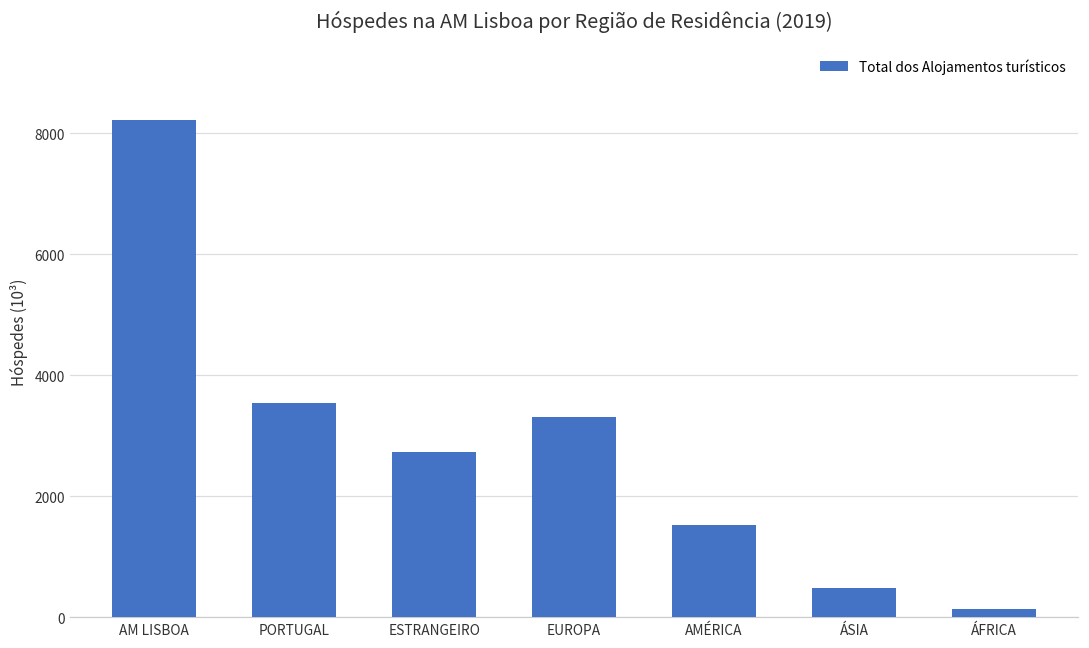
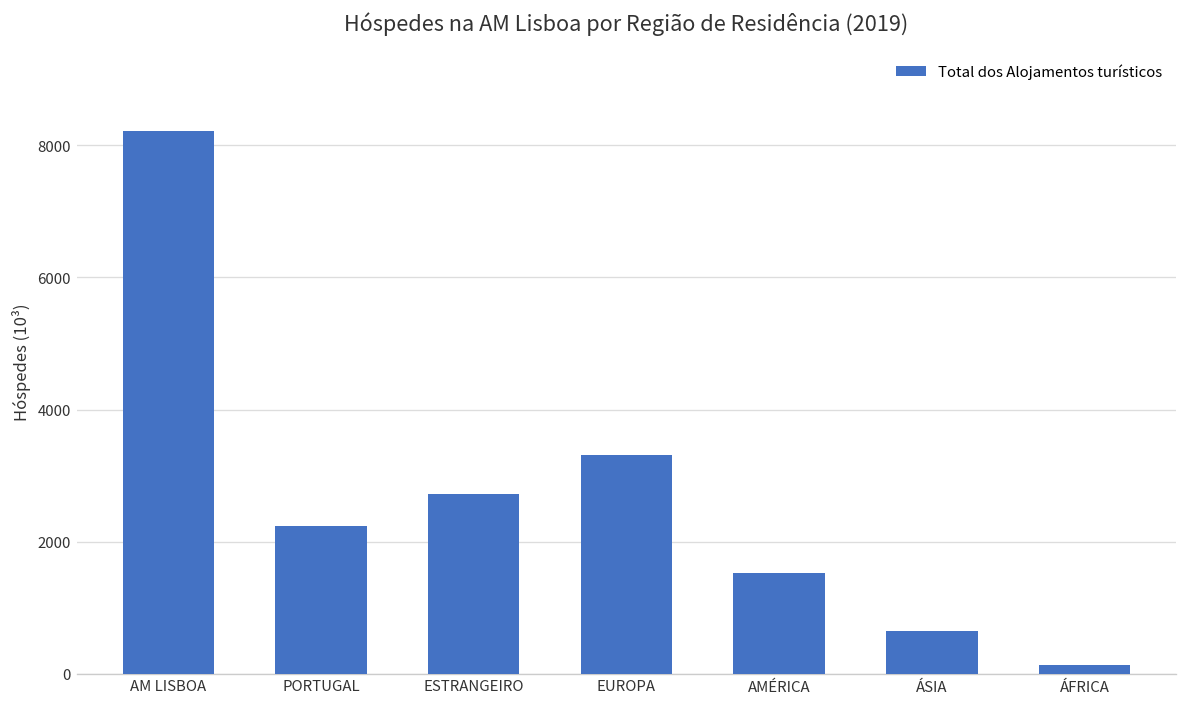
  {
    "AM LISBOA": 8200,
-   "PORTUGAL": 3500,
+   "PORTUGAL": 2200,
    "ESTRANGEIRO": 2700,
    "EUROPA": 3300,
    "AMÉRICA": 1500,
-   "ÁSIA": 500,
+   "ÁSIA": 600,
    "ÁFRICA": 100
  }
